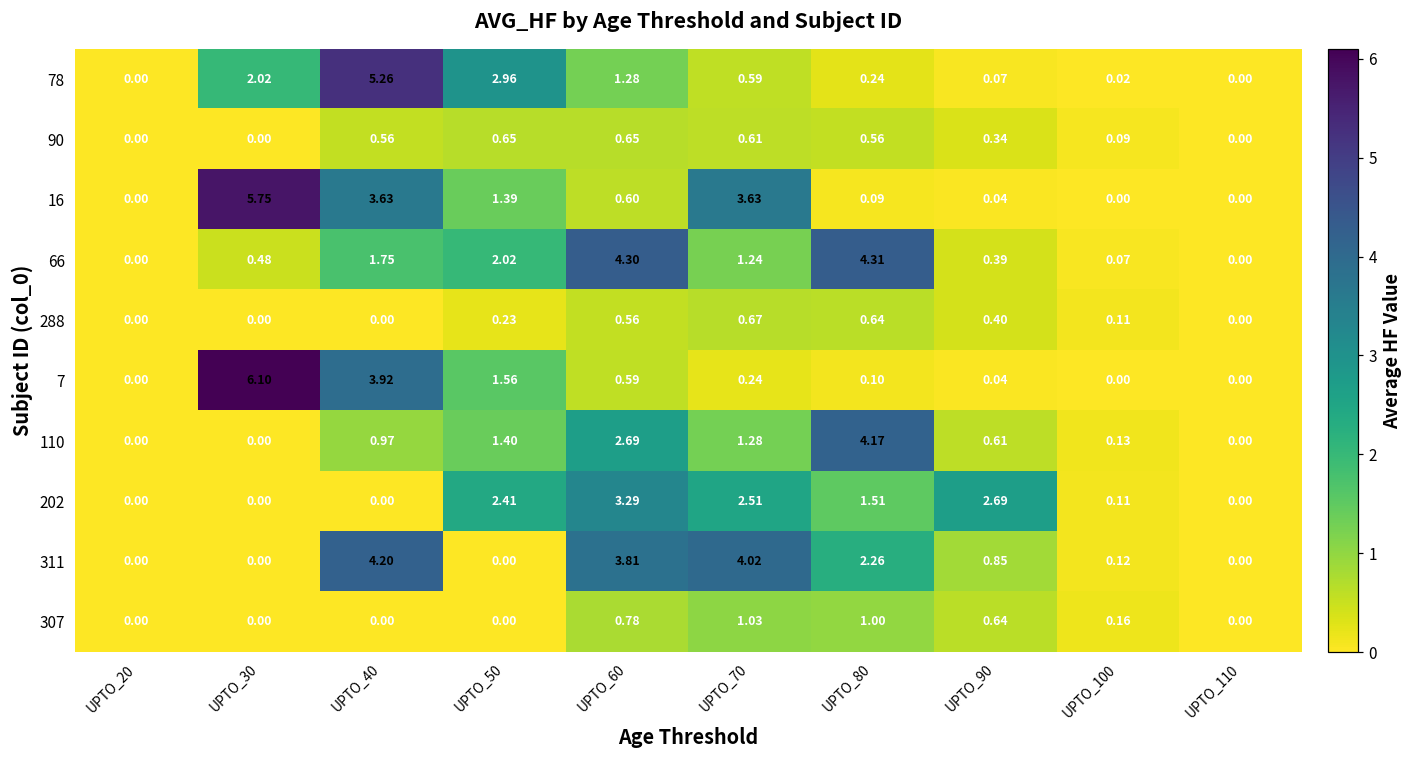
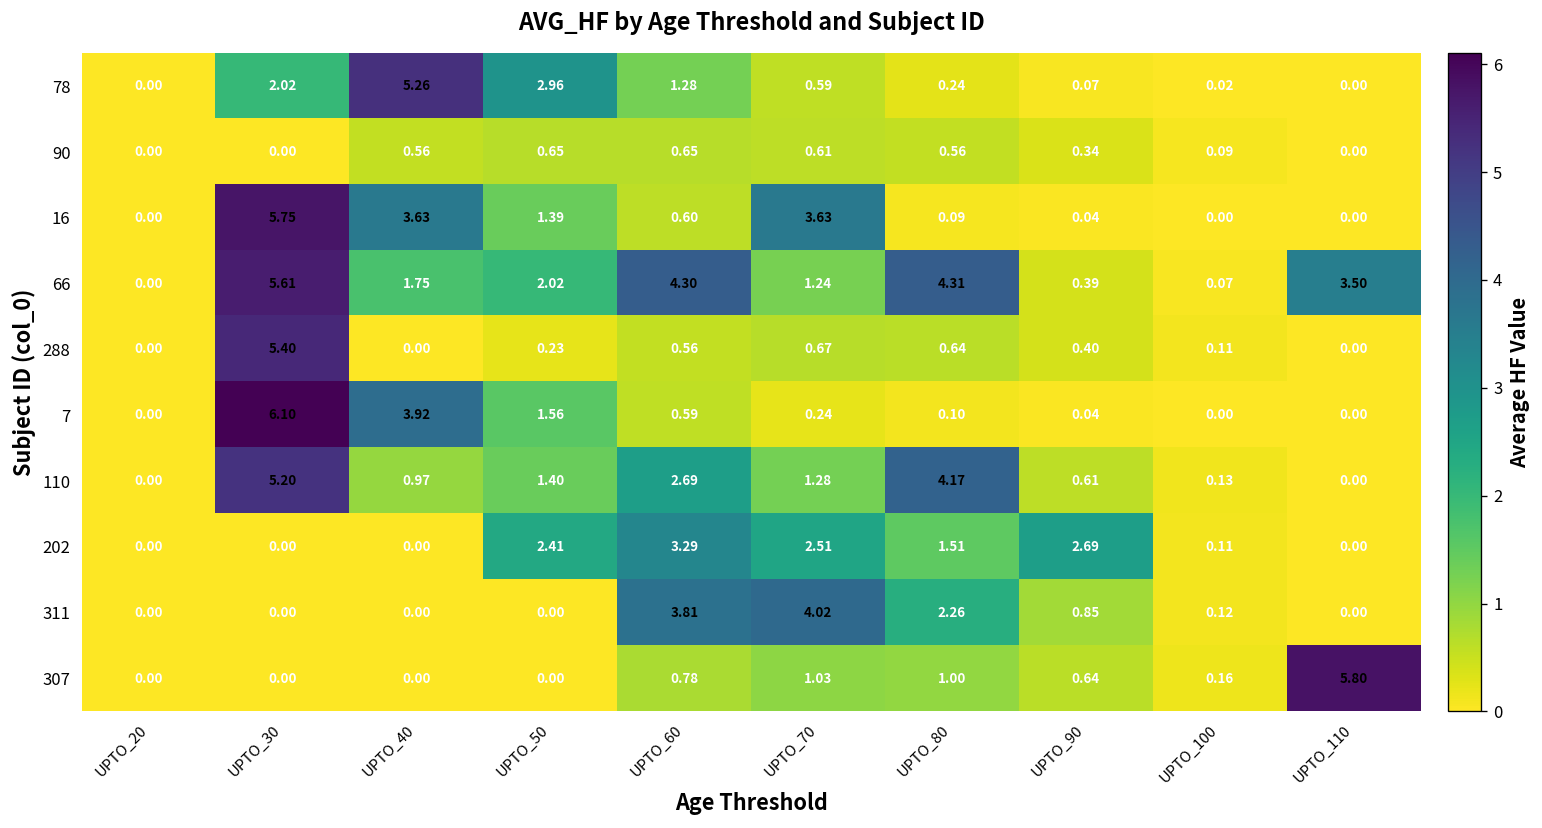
  {
    "78": {
      "UPTO_20": 0.00,
      "UPTO_30": 2.02,
      "UPTO_40": 5.26,
      "UPTO_50": 2.96,
      "UPTO_60": 1.28,
      "UPTO_70": 0.59,
      "UPTO_80": 0.24,
      "UPTO_90": 0.07,
      "UPTO_100": 0.02,
      "UPTO_110": 0.00
    },
    "90": {
      "UPTO_20": 0.00,
      "UPTO_30": 0.00,
      "UPTO_40": 0.56,
      "UPTO_50": 0.65,
      "UPTO_60": 0.65,
      "UPTO_70": 0.61,
      "UPTO_80": 0.56,
      "UPTO_90": 0.34,
      "UPTO_100": 0.09,
      "UPTO_110": 0.00
    },
    "16": {
      "UPTO_20": 0.00,
      "UPTO_30": 5.75,
      "UPTO_40": 3.63,
      "UPTO_50": 1.39,
      "UPTO_60": 0.60,
      "UPTO_70": 3.63,
      "UPTO_80": 0.09,
      "UPTO_90": 0.04,
      "UPTO_100": 0.00,
      "UPTO_110": 0.00
    },
    "66": {
      "UPTO_20": 0.00,
-     "UPTO_30": 0.48,
+     "UPTO_30": 5.61,
      "UPTO_40": 1.75,
      "UPTO_50": 2.02,
      "UPTO_60": 4.30,
      "UPTO_70": 1.24,
      "UPTO_80": 4.31,
      "UPTO_90": 0.39,
      "UPTO_100": 0.07,
-     "UPTO_110": 0.00
+     "UPTO_110": 3.50
    },
    "288": {
      "UPTO_20": 0.00,
-     "UPTO_30": 0.00,
+     "UPTO_30": 5.40,
      "UPTO_40": 0.00,
      "UPTO_50": 0.23,
      "UPTO_60": 0.56,
      "UPTO_70": 0.67,
      "UPTO_80": 0.64,
      "UPTO_90": 0.40,
      "UPTO_100": 0.11,
      "UPTO_110": 0.00
    },
    "7": {
      "UPTO_20": 0.00,
      "UPTO_30": 6.10,
      "UPTO_40": 3.92,
      "UPTO_50": 1.56,
      "UPTO_60": 0.59,
      "UPTO_70": 0.24,
      "UPTO_80": 0.10,
      "UPTO_90": 0.04,
      "UPTO_100": 0.00,
      "UPTO_110": 0.00
    },
    "110": {
      "UPTO_20": 0.00,
-     "UPTO_30": 0.00,
+     "UPTO_30": 5.20,
      "UPTO_40": 0.97,
      "UPTO_50": 1.40,
      "UPTO_60": 2.69,
      "UPTO_70": 1.28,
      "UPTO_80": 4.17,
      "UPTO_90": 0.61,
      "UPTO_100": 0.13,
      "UPTO_110": 0.00
    },
    "202": {
      "UPTO_20": 0.00,
      "UPTO_30": 0.00,
      "UPTO_40": 0.00,
      "UPTO_50": 2.41,
      "UPTO_60": 3.29,
      "UPTO_70": 2.51,
      "UPTO_80": 1.51,
      "UPTO_90": 2.69,
      "UPTO_100": 0.11,
      "UPTO_110": 0.00
    },
    "311": {
      "UPTO_20": 0.00,
      "UPTO_30": 0.00,
-     "UPTO_40": 4.20,
+     "UPTO_40": 0.00,
      "UPTO_50": 0.00,
      "UPTO_60": 3.81,
      "UPTO_70": 4.02,
      "UPTO_80": 2.26,
      "UPTO_90": 0.85,
      "UPTO_100": 0.12,
      "UPTO_110": 0.00
    },
    "307": {
      "UPTO_20": 0.00,
      "UPTO_30": 0.00,
      "UPTO_40": 0.00,
      "UPTO_50": 0.00,
      "UPTO_60": 0.78,
      "UPTO_70": 1.03,
      "UPTO_80": 1.00,
      "UPTO_90": 0.64,
      "UPTO_100": 0.16,
-     "UPTO_110": 0.00
+     "UPTO_110": 5.80
    }
  }
